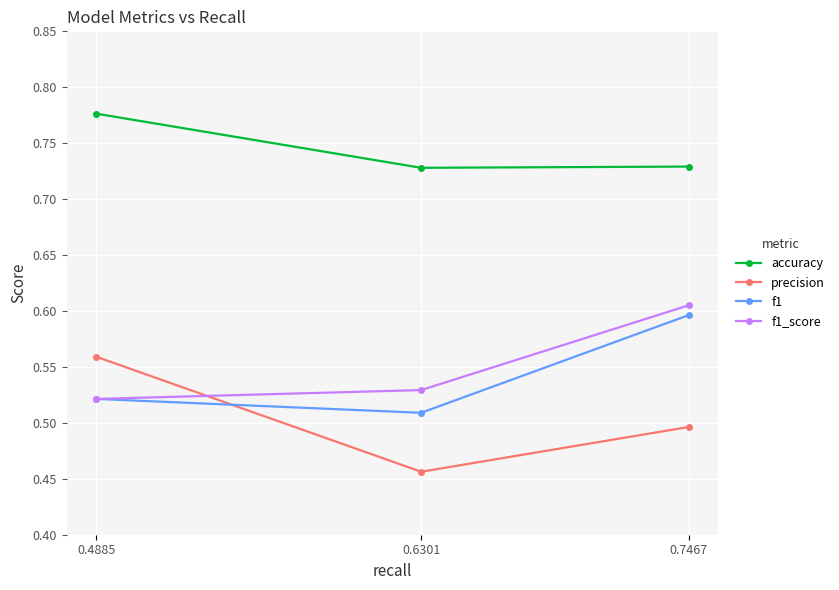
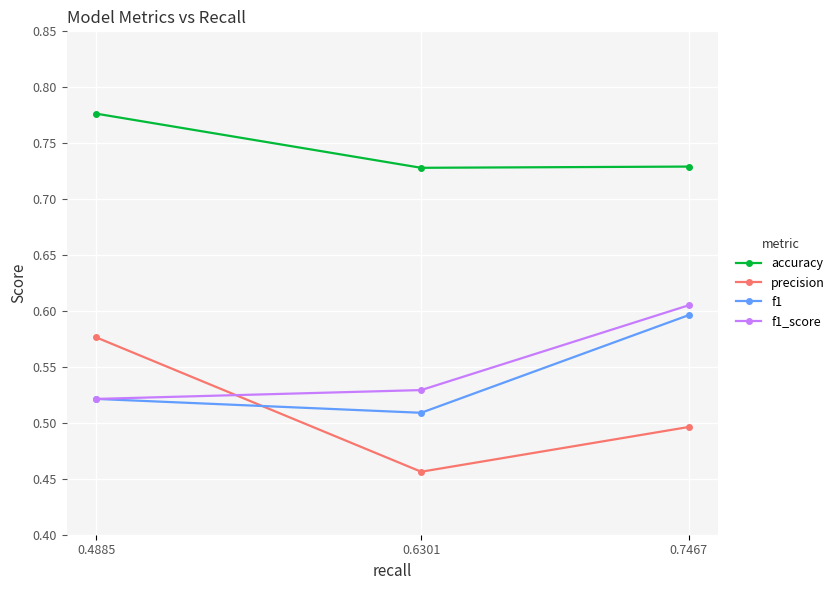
  {
    "accuracy": {
      "0.4885": 0.776,
      "0.6301": 0.728,
      "0.7467": 0.729
    },
    "precision": {
-     "0.4885": 0.559,
+     "0.4885": 0.576,
      "0.6301": 0.456,
      "0.7467": 0.496
    },
    "f1": {
      "0.6301": 0.509,
      "0.7467": 0.596
    },
    "f1_score": {
      "0.6301": 0.529,
      "0.7467": 0.605
    }
  }
